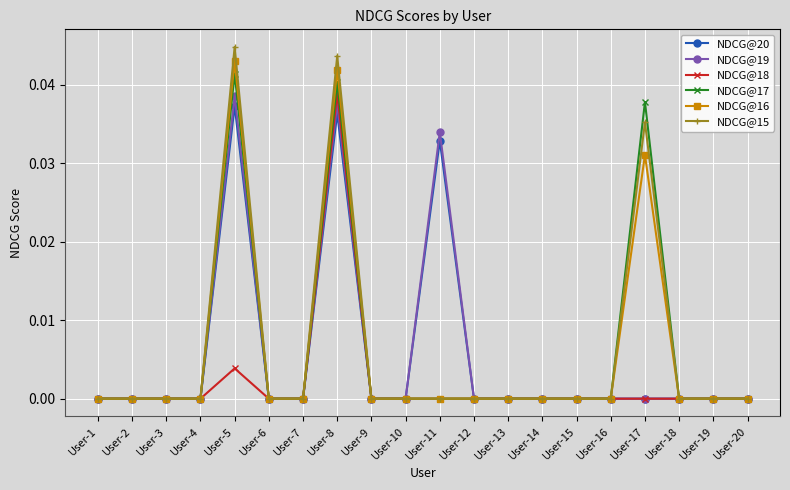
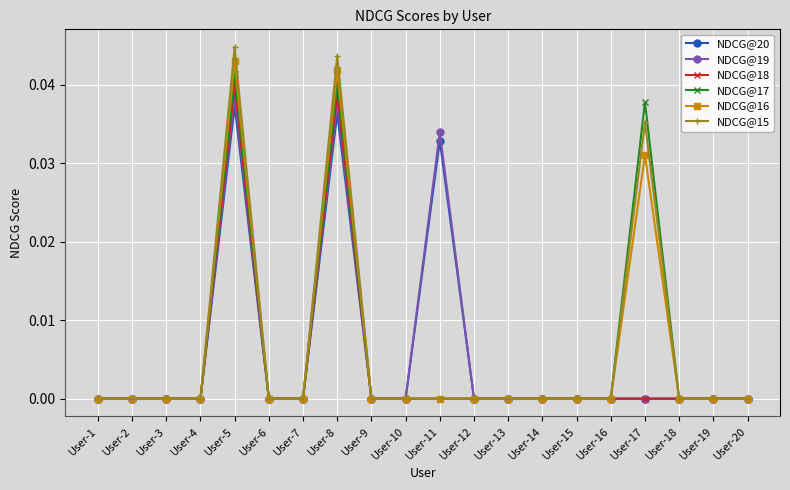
  {
    "NDCG@20": {
      "User-5": 0.037,
      "User-8": 0.036,
      "User-11": 0.033
    },
    "NDCG@19": {
      "User-5": 0.039,
      "User-8": 0.038,
      "User-11": 0.034
    },
    "NDCG@18": {
-     "User-5": 0.004,
+     "User-5": 0.040,
      "User-8": 0.039
    },
    "NDCG@17": {
      "User-5": 0.041,
      "User-8": 0.040,
      "User-17": 0.038
    },
    "NDCG@16": {
      "User-5": 0.043,
      "User-8": 0.042,
      "User-17": 0.031
    },
    "NDCG@15": {
      "User-5": 0.045,
      "User-8": 0.044,
      "User-17": 0.035
    }
  }
